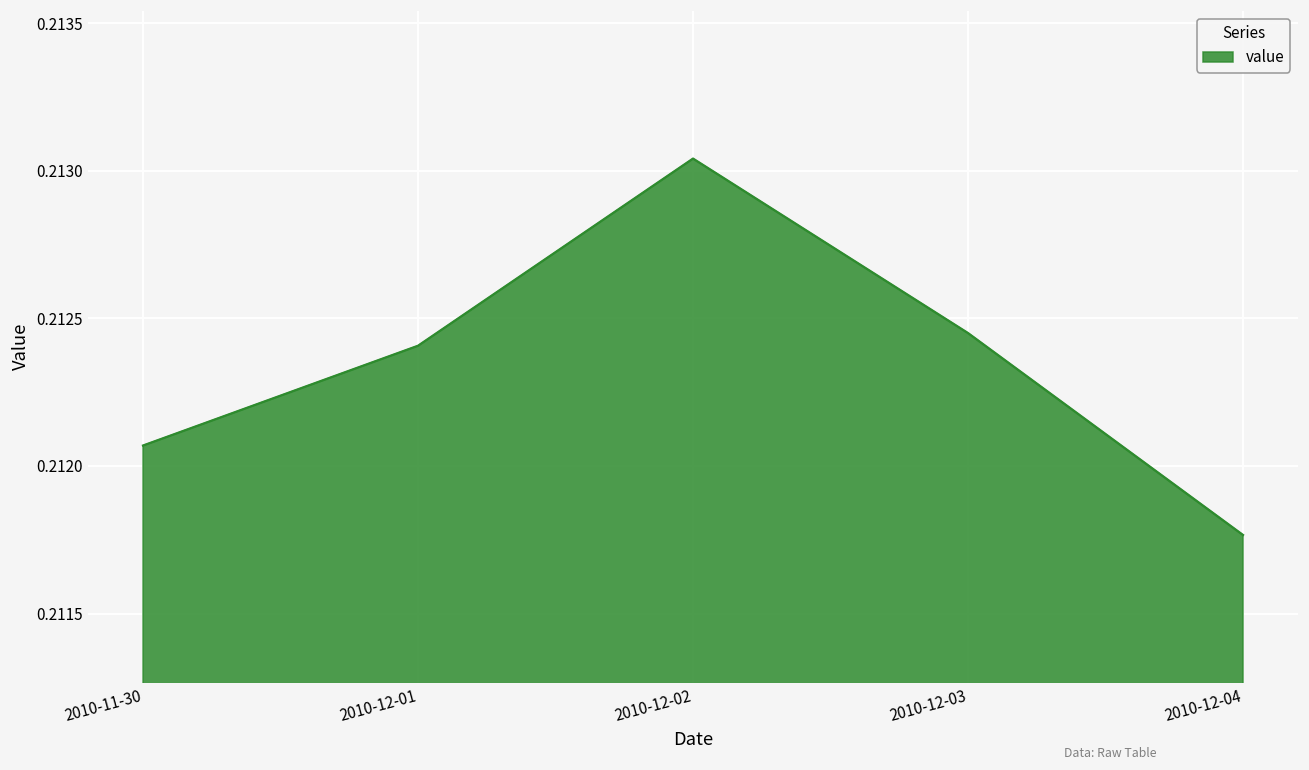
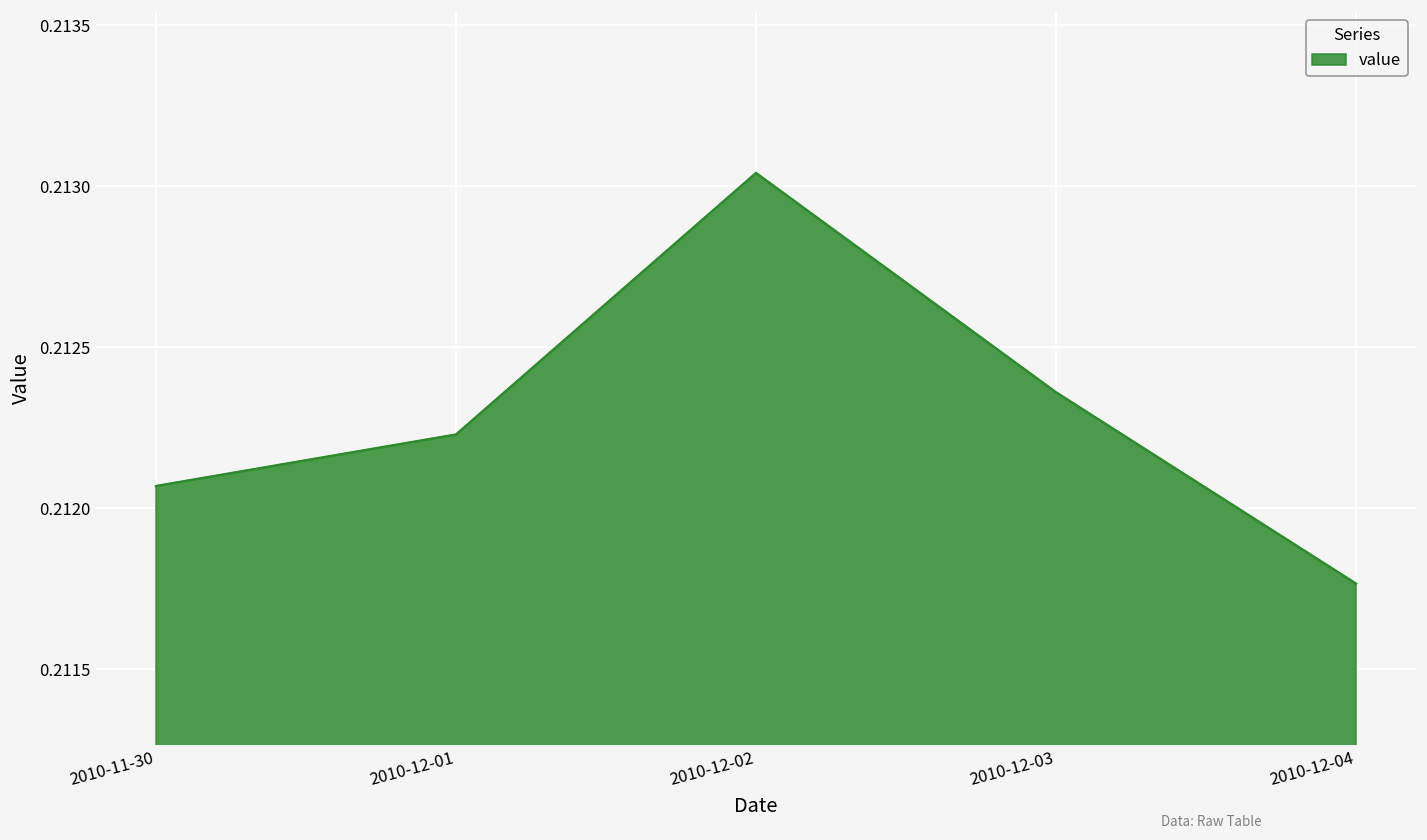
  {
    "2010-11-30": 0.21207,
-   "2010-12-01": 0.21241,
+   "2010-12-01": 0.21223,
    "2010-12-02": 0.21304,
-   "2010-12-03": 0.21245,
+   "2010-12-03": 0.21236,
    "2010-12-04": 0.21177
  }
